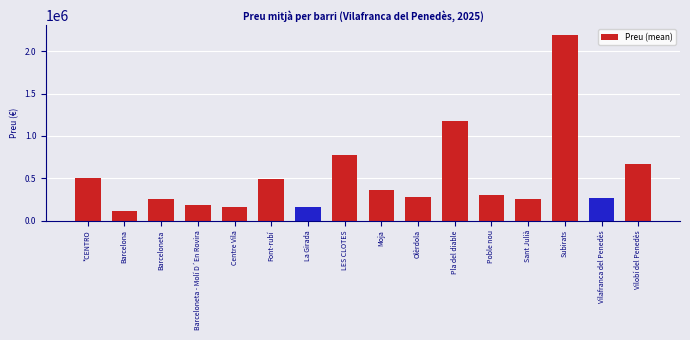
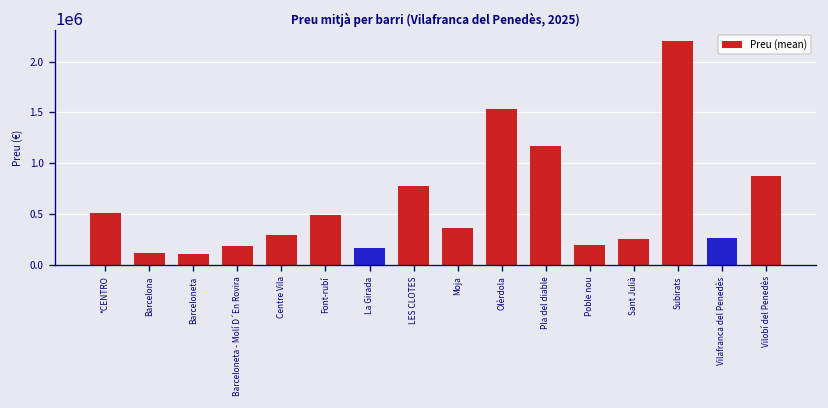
  {
    "*CENTRO": 500000,
    "Barcelona": 100000,
-   "Barceloneta": 300000,
+   "Barceloneta": 100000,
    "Barceloneta - Molí D´En Rovira": 200000,
-   "Centre Vila": 200000,
+   "Centre Vila": 300000,
    "Font-rubí": 500000,
    "La Girada": 200000,
    "LES CLOTES": 800000,
    "Moja": 400000,
-   "Olèrdola": 300000,
+   "Olèrdola": 1500000,
    "Pla del diable": 1200000,
-   "Poble nou": 300000,
+   "Poble nou": 200000,
    "Sant Julià": 300000,
    "Subirats": 2200000,
    "Vilafranca del Penedès": 300000,
-   "Vilobí del Penedès": 700000
+   "Vilobí del Penedès": 900000
  }
